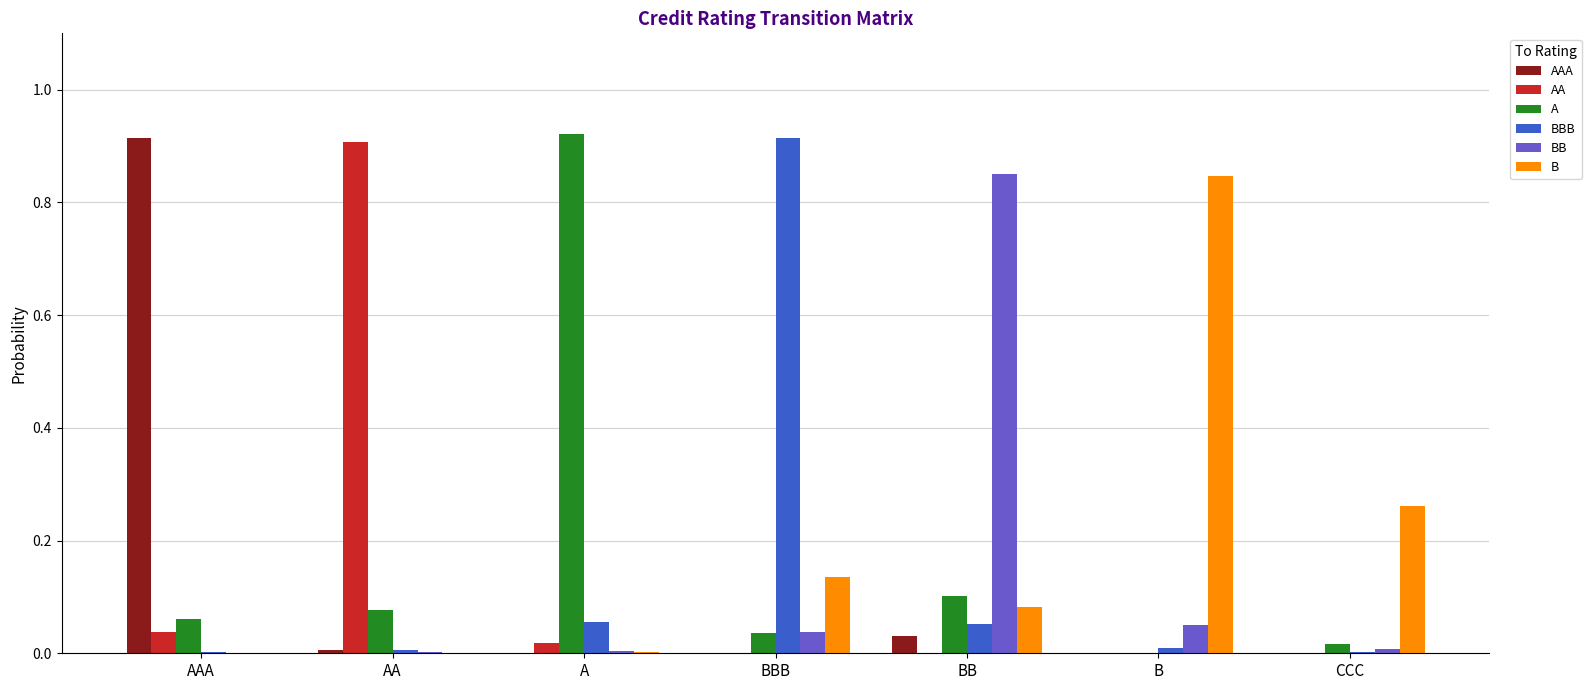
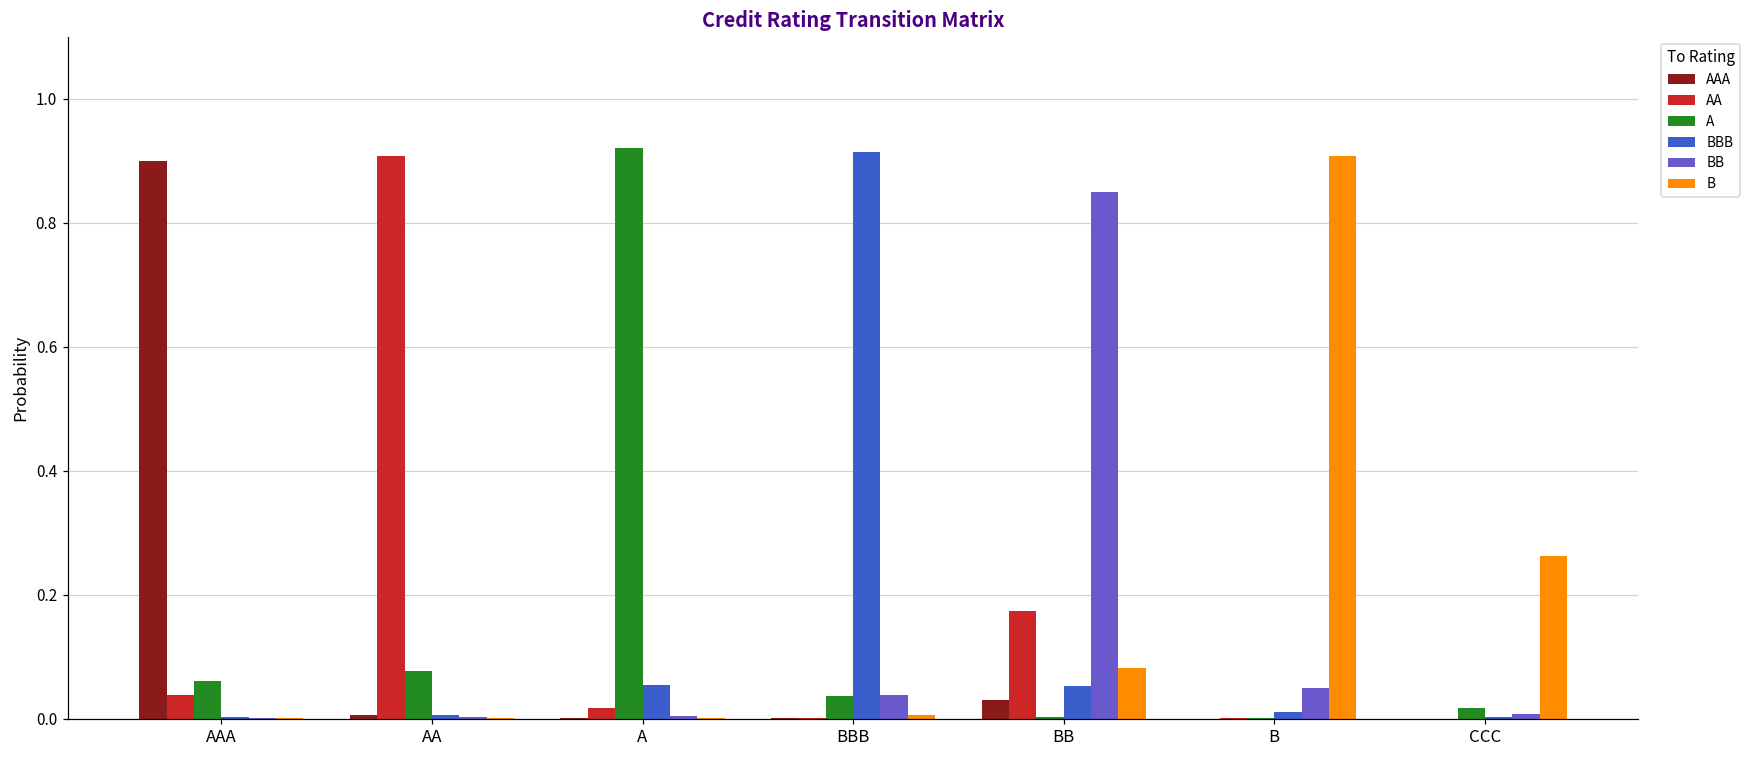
  {
    "AAA": {
-     "AAA": 0.92,
+     "AAA": 0.90,
      "AA": 0.01,
      "BB": 0.03
    },
    "AA": {
      "AAA": 0.04,
      "AA": 0.91,
      "A": 0.02,
-     "BB": 0.00
+     "BB": 0.17
    },
    "A": {
      "AAA": 0.06,
      "AA": 0.08,
      "A": 0.92,
      "BBB": 0.04,
-     "BB": 0.10,
+     "BB": 0.00,
      "CCC": 0.02
    },
    "B": {
-     "BBB": 0.14,
+     "BBB": 0.01,
      "BB": 0.08,
-     "B": 0.85,
+     "B": 0.91,
      "CCC": 0.26
    }
  }
